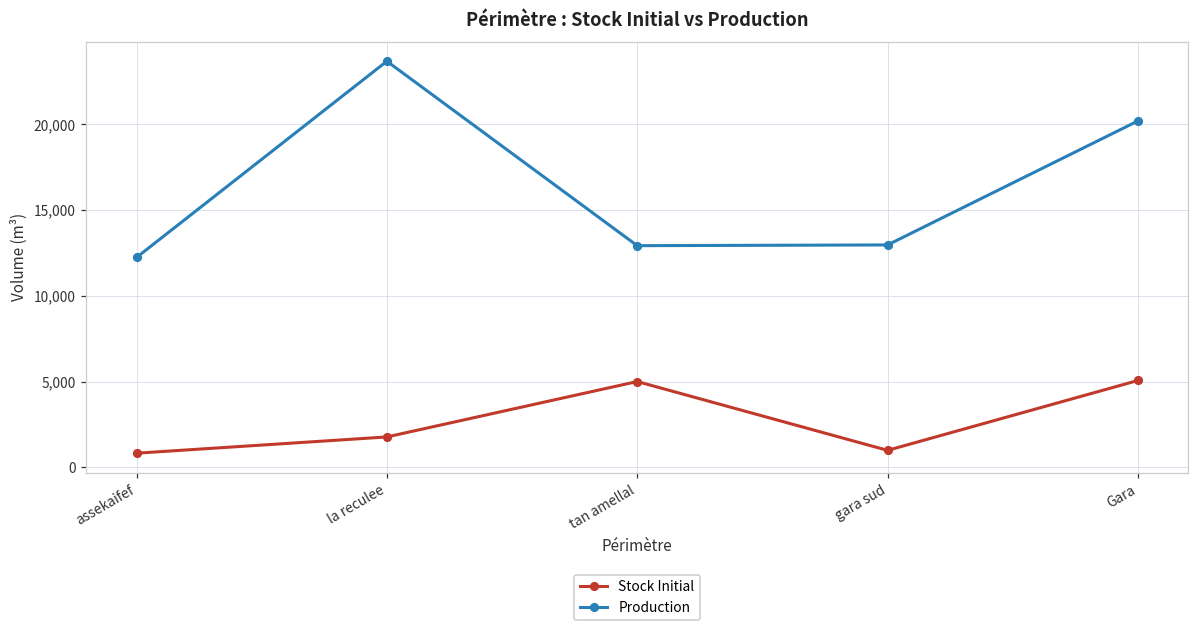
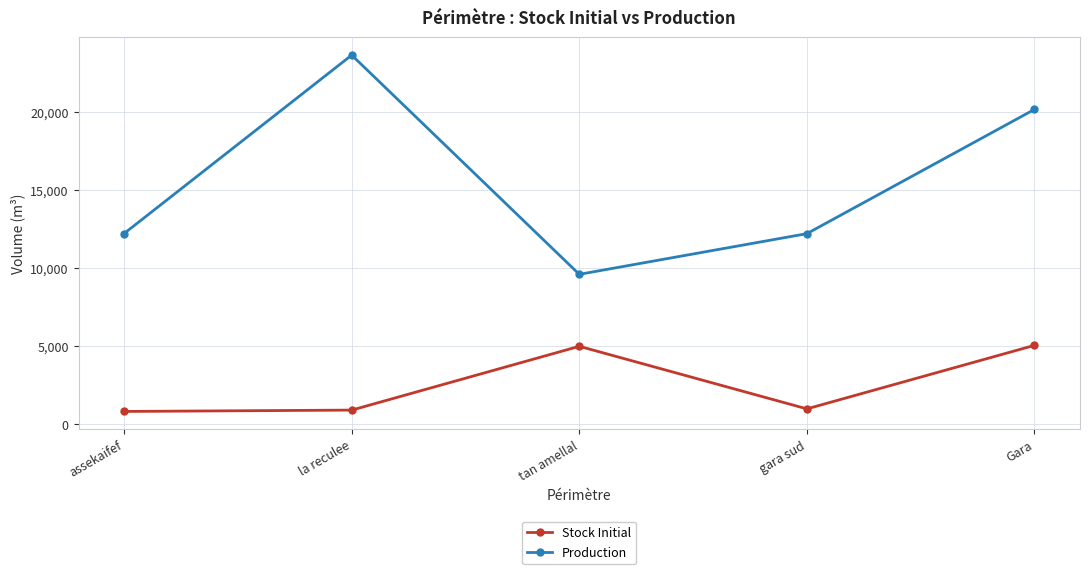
  {
    "Stock Initial": {
      "assekaifef": "800",
-     "la reculee": "1,800",
+     "la reculee": "900",
      "tan amellal": "5,000",
      "gara sud": "1,000",
      "Gara": "5,100"
    },
    "Production": {
      "assekaifef": "12,200",
      "la reculee": "23,700",
-     "tan amellal": "12,900",
-     "gara sud": "13,000",
+     "tan amellal": "9,600",
+     "gara sud": "12,200",
      "Gara": "20,200"
    }
  }
